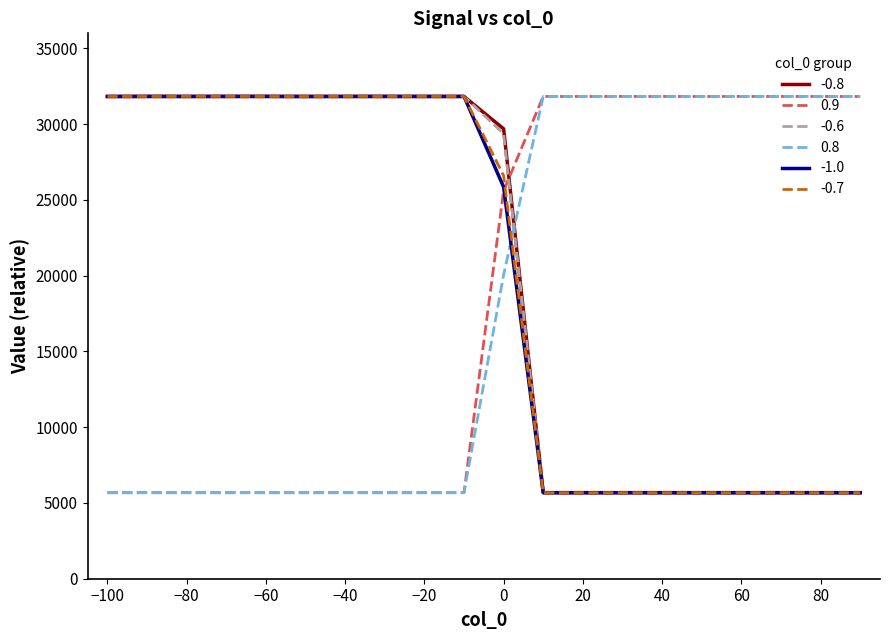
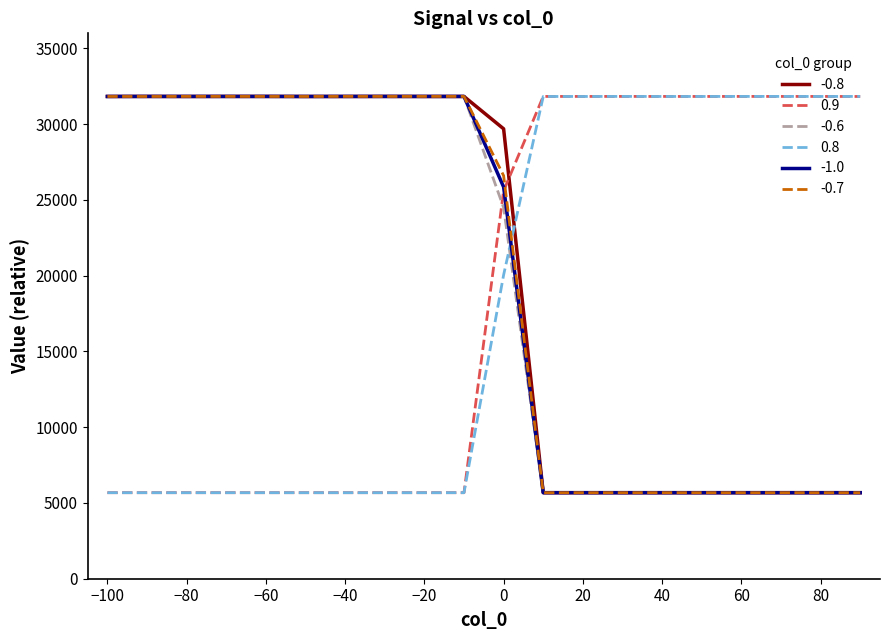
  {
    "-0.8": {
      "0": 29700
    },
    "0.9": {
      "0": 25600
    },
    "-0.6": {
-     "0": 29400
+     "0": 24500
    },
    "0.8": {
      "0": 20100
    },
    "-1.0": {
      "0": 25900
    },
    "-0.7": {
      "0": 26600
    }
  }
